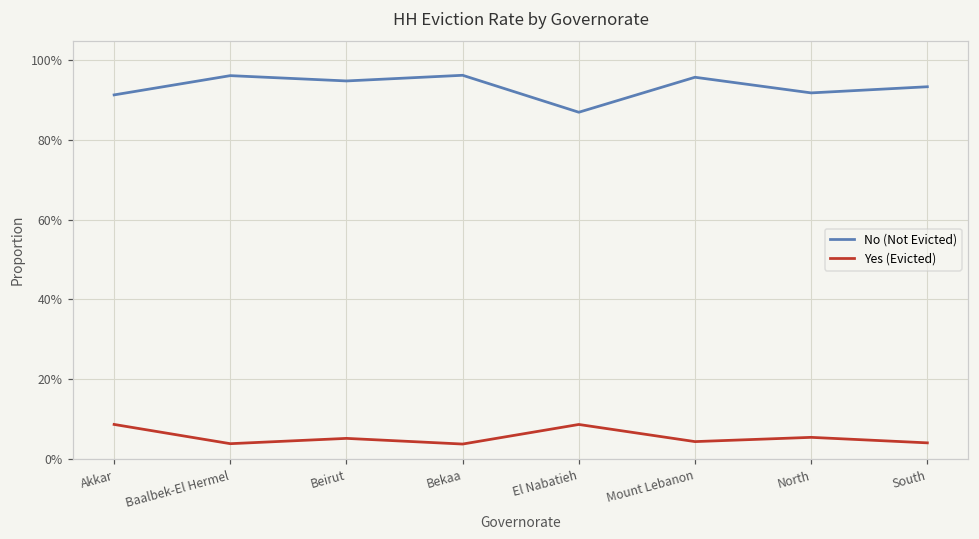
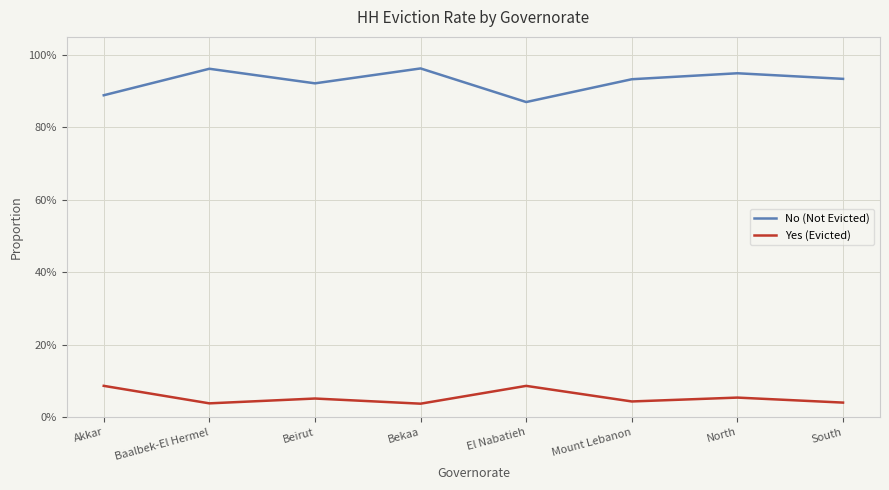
  {
    "No (Not Evicted)": {
-     "Akkar": "91%",
+     "Akkar": "89%",
      "Baalbek-El Hermel": "96%",
-     "Beirut": "95%",
+     "Beirut": "92%",
      "Bekaa": "96%",
      "El Nabatieh": "87%",
-     "Mount Lebanon": "96%",
-     "North": "92%",
+     "Mount Lebanon": "93%",
+     "North": "95%",
      "South": "93%"
    },
    "Yes (Evicted)": {
      "Akkar": "9%",
      "Baalbek-El Hermel": "4%",
      "Beirut": "5%",
      "Bekaa": "4%",
      "El Nabatieh": "9%",
      "Mount Lebanon": "4%",
      "North": "5%",
      "South": "4%"
    }
  }
